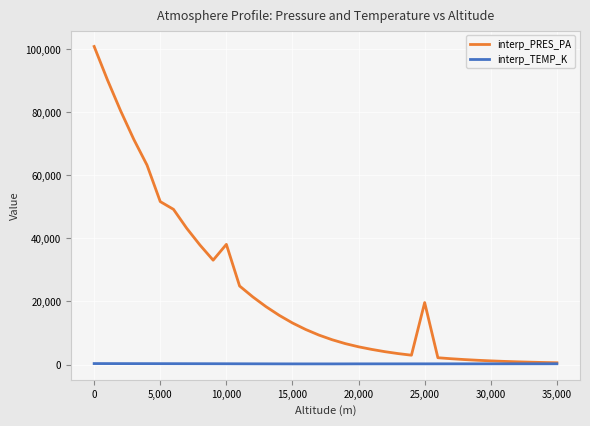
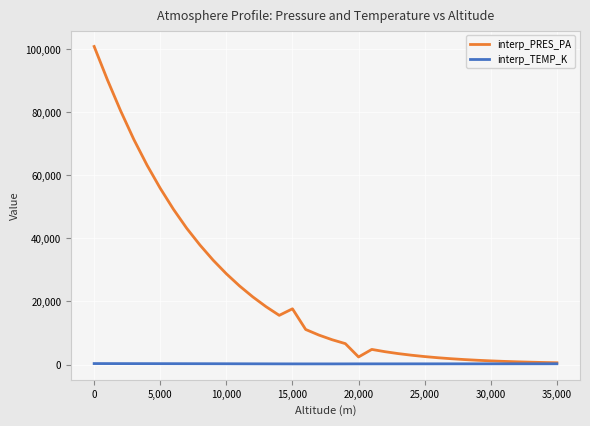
  {
    "interp_PRES_PA": {
      "0": "101,000",
-     "5,000": "52,000",
-     "10,000": "38,000",
-     "15,000": "13,000",
-     "20,000": "6,000",
-     "25,000": "20,000",
+     "5,000": "56,000",
+     "10,000": "29,000",
+     "15,000": "18,000",
+     "20,000": "2,000",
+     "25,000": "3,000",
      "30,000": "1,000"
    },
    "interp_TEMP_K": {
      "0": "0",
      "5,000": "0",
      "10,000": "0",
      "15,000": "0",
      "20,000": "0",
      "25,000": "0",
      "30,000": "0"
    }
  }
